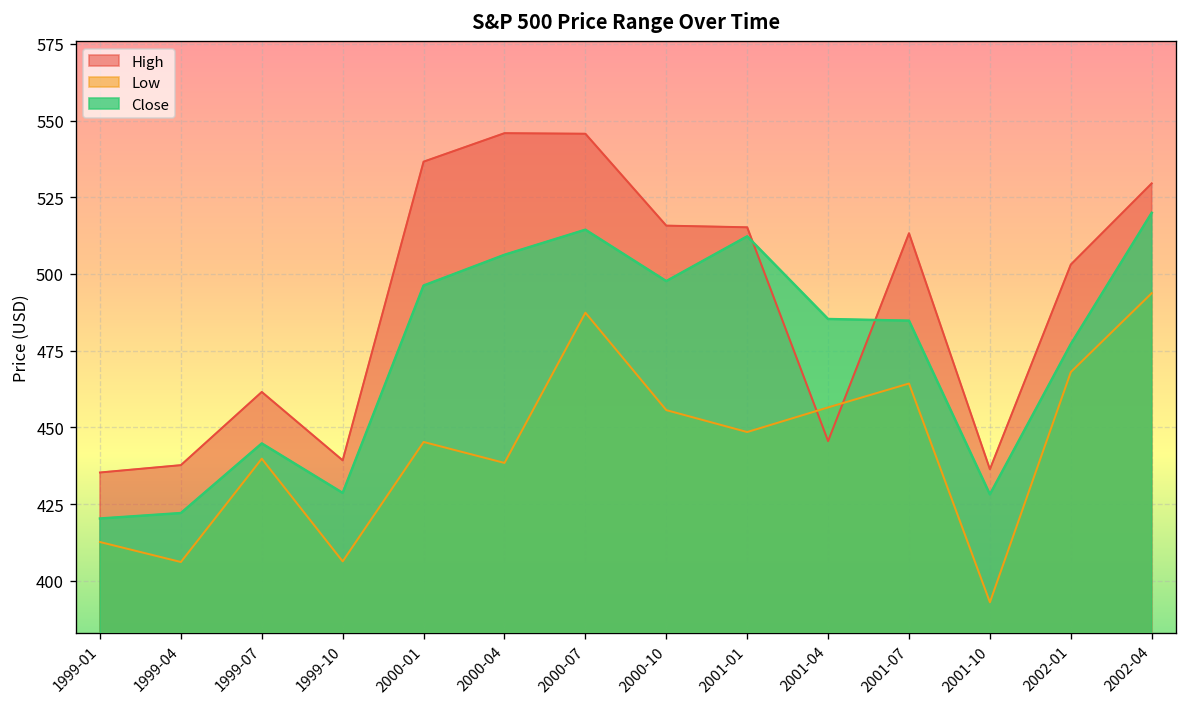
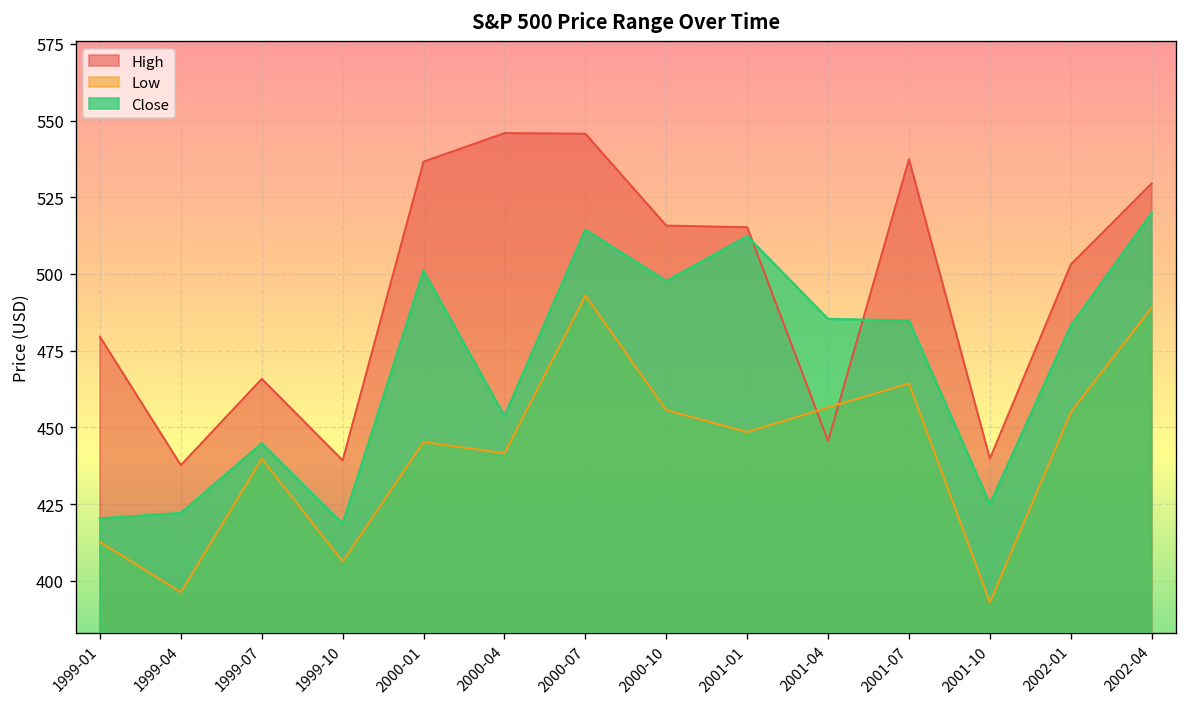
  {
    "High": {
-     "1999-01": 435,
+     "1999-01": 480,
      "1999-04": 438,
-     "1999-07": 462,
+     "1999-07": 466,
      "1999-10": 439,
      "2000-01": 537,
      "2000-04": 546,
      "2000-07": 546,
      "2000-10": 516,
      "2001-01": 515,
      "2001-04": 446,
-     "2001-07": 513,
-     "2001-10": 436,
+     "2001-07": 537,
+     "2001-10": 440,
      "2002-01": 503,
      "2002-04": 530
    },
    "Low": {
      "1999-01": 413,
-     "1999-04": 406,
+     "1999-04": 396,
      "1999-07": 440,
      "1999-10": 406,
      "2000-01": 445,
-     "2000-04": 438,
-     "2000-07": 487,
+     "2000-04": 442,
+     "2000-07": 493,
      "2000-10": 456,
      "2001-01": 448,
      "2001-04": 457,
      "2001-07": 464,
      "2001-10": 393,
-     "2002-01": 468,
-     "2002-04": 494
+     "2002-01": 455,
+     "2002-04": 489
    },
    "Close": {
      "1999-01": 420,
      "1999-04": 422,
      "1999-07": 445,
-     "1999-10": 429,
-     "2000-01": 496,
-     "2000-04": 506,
+     "1999-10": 419,
+     "2000-01": 501,
+     "2000-04": 454,
      "2000-07": 514,
      "2000-10": 498,
      "2001-01": 512,
      "2001-04": 485,
      "2001-07": 485,
-     "2001-10": 428,
-     "2002-01": 477,
+     "2001-10": 425,
+     "2002-01": 483,
      "2002-04": 520
    }
  }
